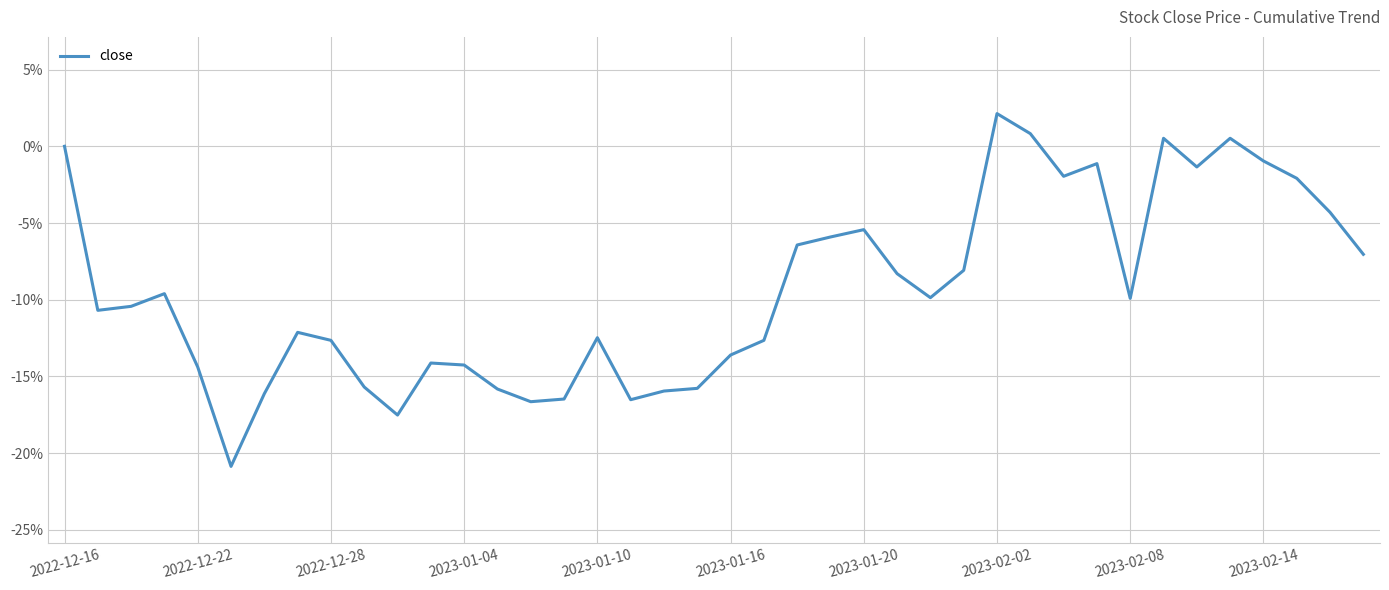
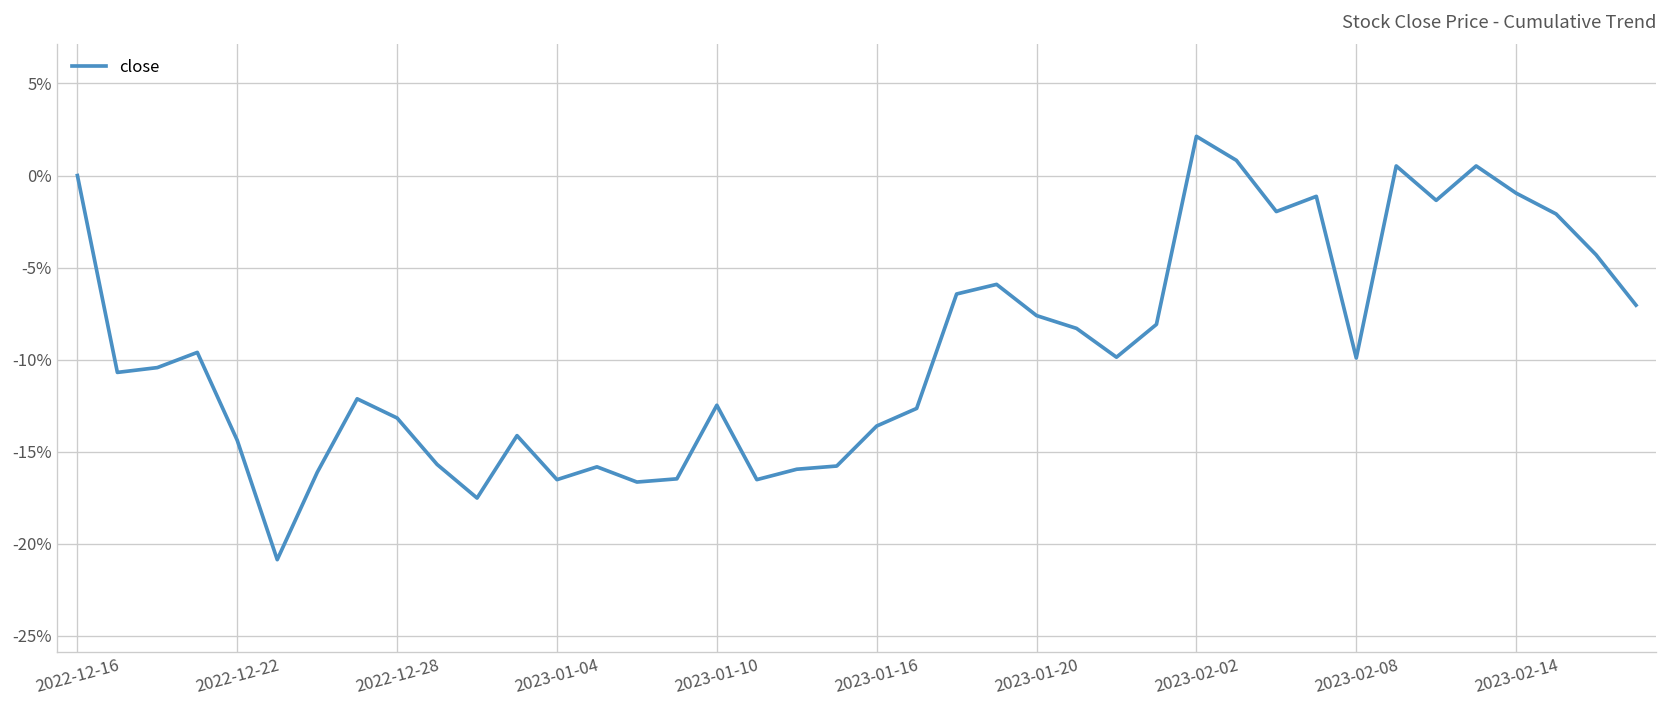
  {
    "2022-12-16": "0.0%",
    "2022-12-22": "-14.4%",
-   "2022-12-28": "-12.6%",
-   "2023-01-04": "-14.3%",
+   "2022-12-28": "-13.2%",
+   "2023-01-04": "-16.5%",
    "2023-01-10": "-12.5%",
    "2023-01-16": "-13.6%",
-   "2023-01-20": "-5.4%",
+   "2023-01-20": "-7.6%",
    "2023-02-02": "2.1%",
    "2023-02-08": "-9.9%",
    "2023-02-14": "-1.0%"
  }
